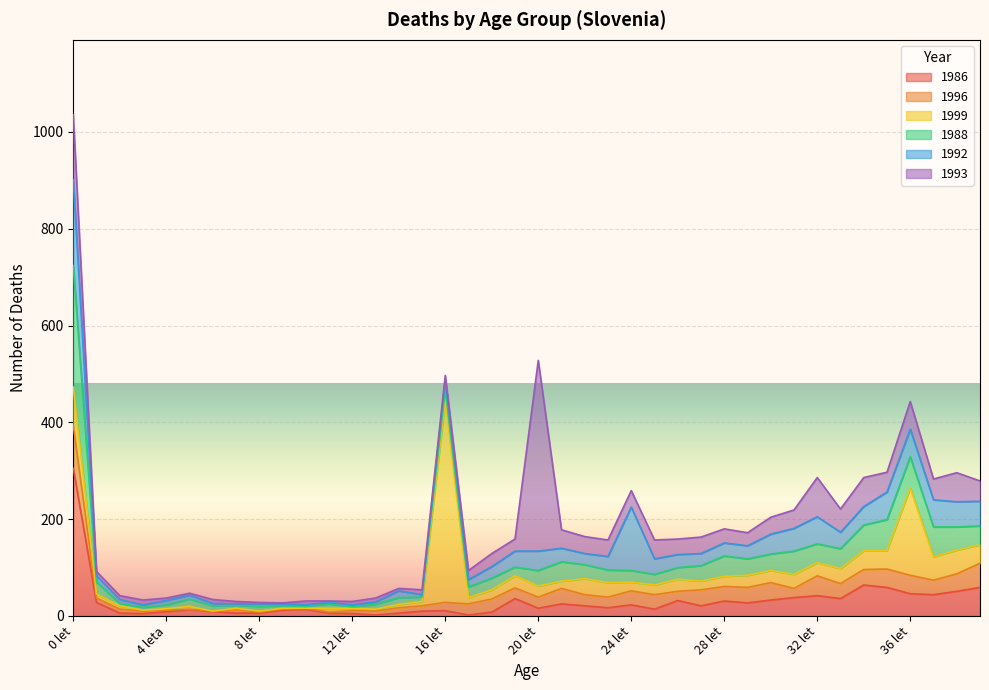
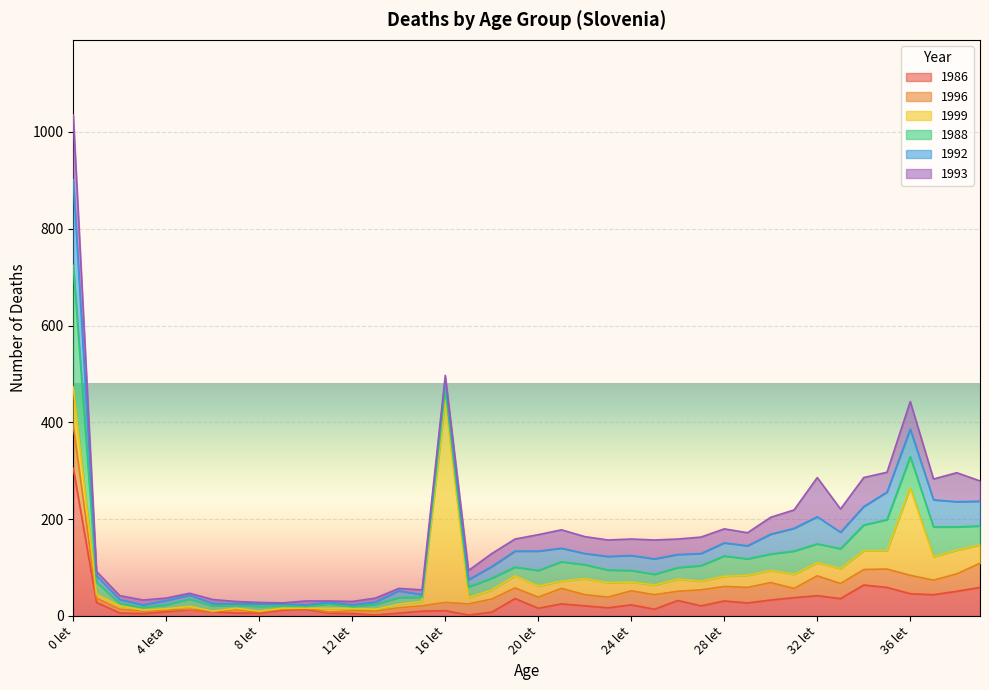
  {
    "1999": {
      "0 let": 80,
      "16 let": 420,
      "20 let": 20,
      "24 let": 20,
      "28 let": 20,
      "32 let": 30,
      "36 let": 180
    },
    "1988": {
      "0 let": 250,
      "4 leta": 10,
      "16 let": 20,
      "20 let": 30,
      "24 let": 20,
      "28 let": 40,
      "32 let": 40,
      "36 let": 60
    },
    "1992": {
      "0 let": 180,
      "16 let": 20,
      "20 let": 40,
-     "24 let": 130,
+     "24 let": 30,
      "28 let": 30,
      "32 let": 60,
      "36 let": 60
    },
    "1993": {
      "0 let": 130,
      "12 let": 10,
      "16 let": 10,
-     "20 let": 390,
+     "20 let": 30,
      "24 let": 30,
      "28 let": 30,
      "32 let": 80,
      "36 let": 60
    }
  }
